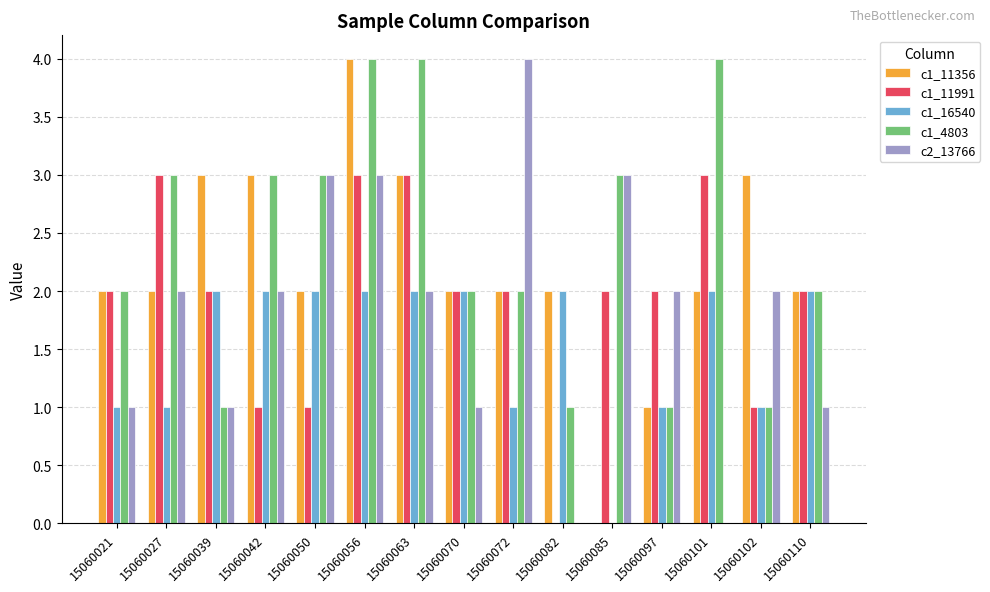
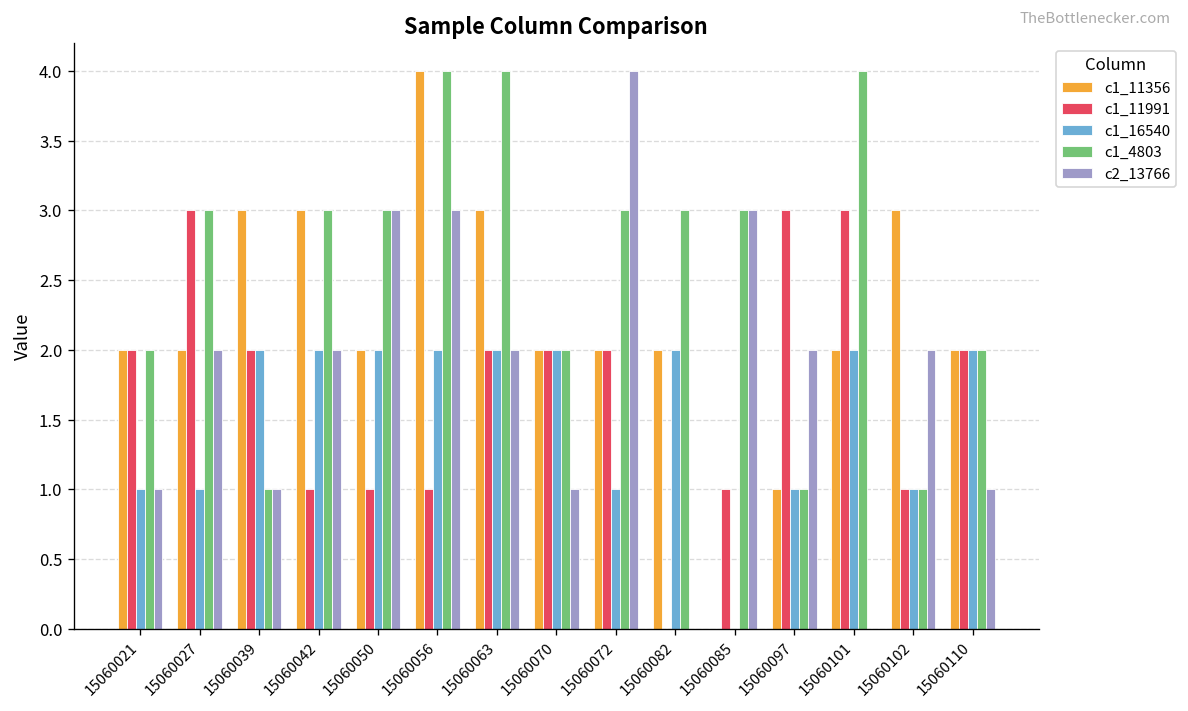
  {
    "c1_11356": {
      "15060021": 2,
      "15060027": 2,
      "15060039": 3,
      "15060042": 3,
      "15060050": 2,
      "15060056": 4,
      "15060063": 3,
      "15060070": 2,
      "15060072": 2,
      "15060082": 2,
      "15060085": 0,
      "15060097": 1,
      "15060101": 2,
      "15060102": 3,
      "15060110": 2
    },
    "c1_11991": {
      "15060021": 2,
      "15060027": 3,
      "15060039": 2,
      "15060042": 1,
      "15060050": 1,
-     "15060056": 3,
-     "15060063": 3,
+     "15060056": 1,
+     "15060063": 2,
      "15060070": 2,
      "15060072": 2,
      "15060082": 0,
-     "15060085": 2,
-     "15060097": 2,
+     "15060085": 1,
+     "15060097": 3,
      "15060101": 3,
      "15060102": 1,
      "15060110": 2
    },
    "c1_4803": {
      "15060021": 2,
      "15060027": 3,
      "15060039": 1,
      "15060042": 3,
      "15060050": 3,
      "15060056": 4,
      "15060063": 4,
      "15060070": 2,
-     "15060072": 2,
-     "15060082": 1,
+     "15060072": 3,
+     "15060082": 3,
      "15060085": 3,
      "15060097": 1,
      "15060101": 4,
      "15060102": 1,
      "15060110": 2
    }
  }
